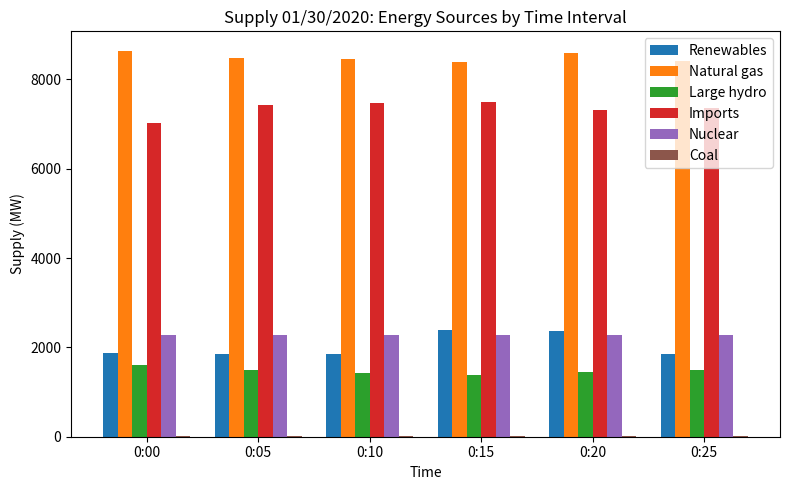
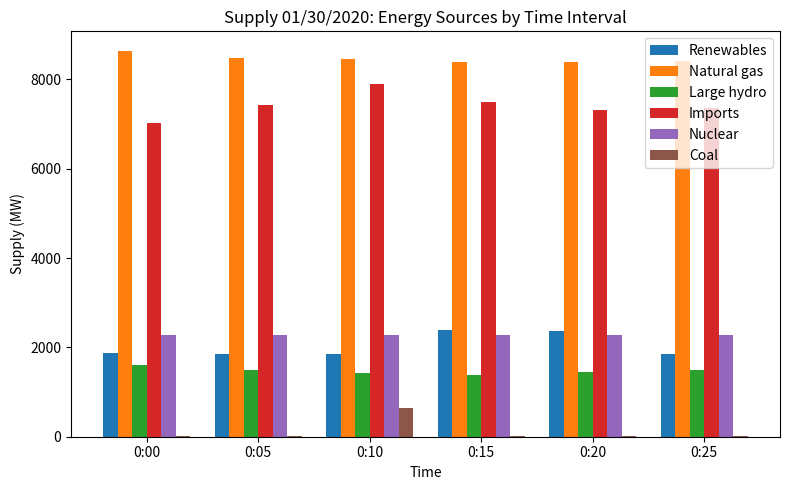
  {
    "Renewables": {
      "0:00": 1900,
      "0:05": 1900,
      "0:10": 1800,
      "0:15": 2400,
      "0:20": 2400,
      "0:25": 1900
    },
    "Natural gas": {
      "0:00": 8600,
      "0:05": 8500,
      "0:10": 8500,
      "0:15": 8400,
-     "0:20": 8600
+     "0:20": 8400
    },
    "Large hydro": {
      "0:00": 1600,
      "0:05": 1500,
      "0:10": 1400,
      "0:15": 1400,
      "0:20": 1400,
      "0:25": 1500
    },
    "Imports": {
      "0:00": 7000,
      "0:05": 7400,
-     "0:10": 7500,
+     "0:10": 7900,
      "0:15": 7500,
      "0:20": 7300
    },
    "Nuclear": {
      "0:00": 2300,
      "0:05": 2300,
      "0:10": 2300,
      "0:15": 2300,
      "0:20": 2300,
      "0:25": 2300
    },
    "Coal": {
-     "0:10": 0
+     "0:10": 600
    }
  }
